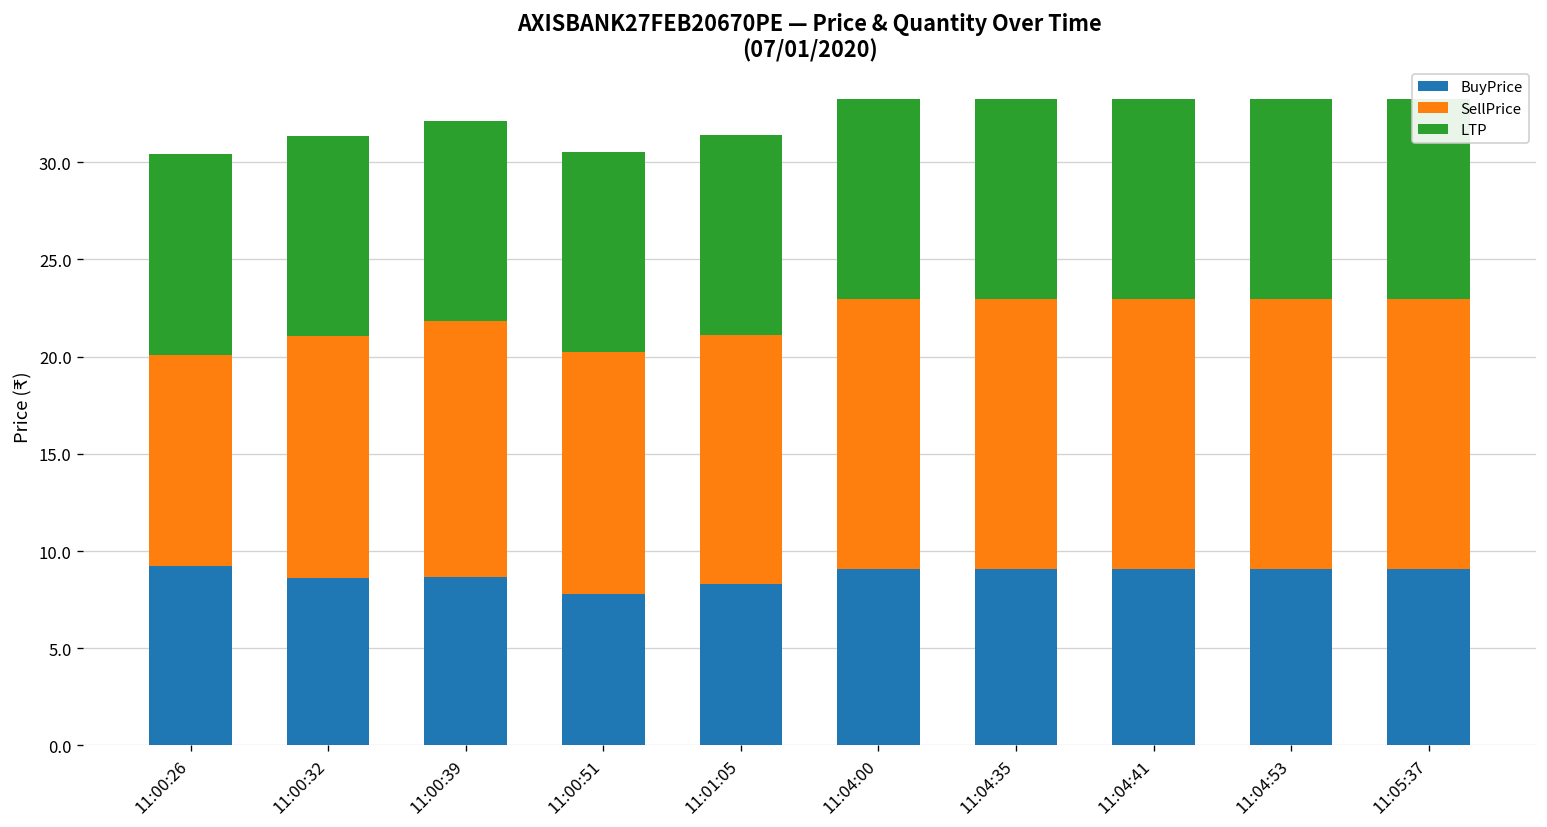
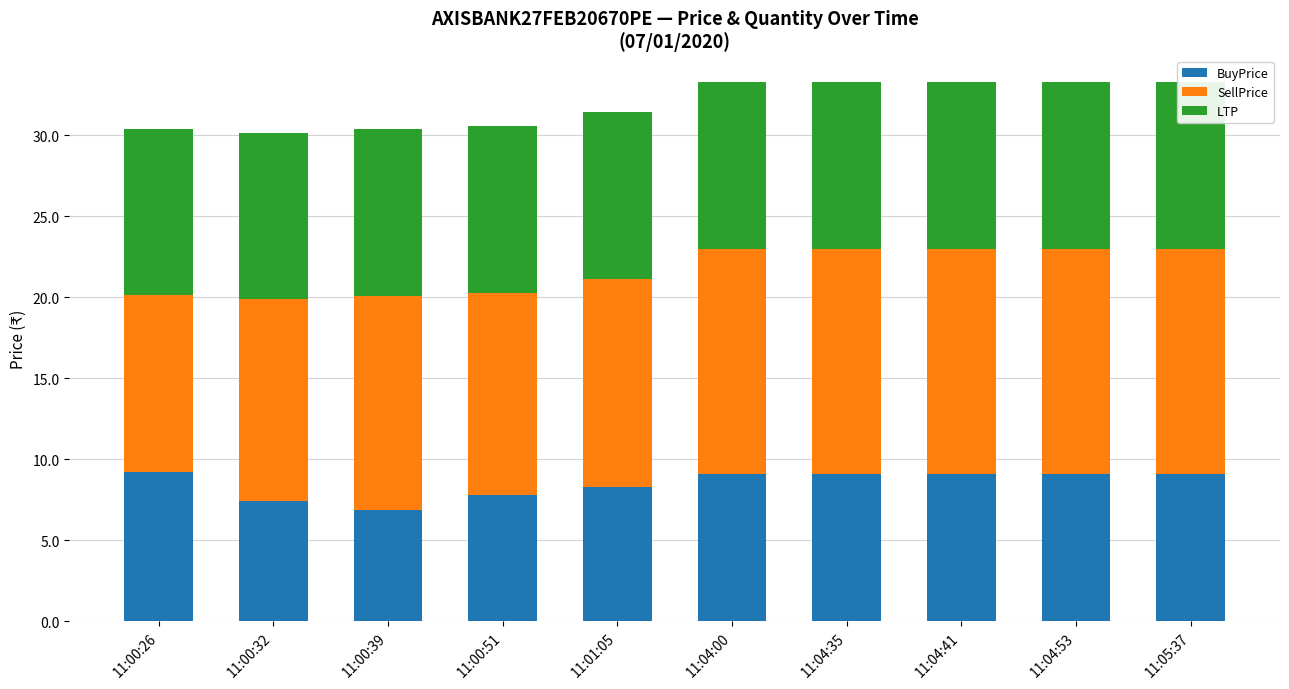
  {
    "BuyPrice": {
      "11:00:26": 9.2,
-     "11:00:32": 8.6,
-     "11:00:39": 8.7,
+     "11:00:32": 7.4,
+     "11:00:39": 6.9,
      "11:00:51": 7.8,
      "11:01:05": 8.3,
      "11:04:00": 9.1,
      "11:04:35": 9.1,
      "11:04:41": 9.1,
      "11:04:53": 9.1,
      "11:05:37": 9.1
    },
    "SellPrice": {
      "11:00:26": 10.9,
      "11:00:32": 12.5,
      "11:00:39": 13.2,
      "11:00:51": 12.5,
      "11:01:05": 12.8,
      "11:04:00": 13.9,
      "11:04:35": 13.9,
      "11:04:41": 13.9,
      "11:04:53": 13.9,
      "11:05:37": 13.9
    },
    "LTP": {
      "11:00:26": 10.3,
      "11:00:32": 10.3,
      "11:00:39": 10.3,
      "11:00:51": 10.3,
      "11:01:05": 10.3,
      "11:04:00": 10.3,
      "11:04:35": 10.3,
      "11:04:41": 10.3,
      "11:04:53": 10.3
    }
  }
